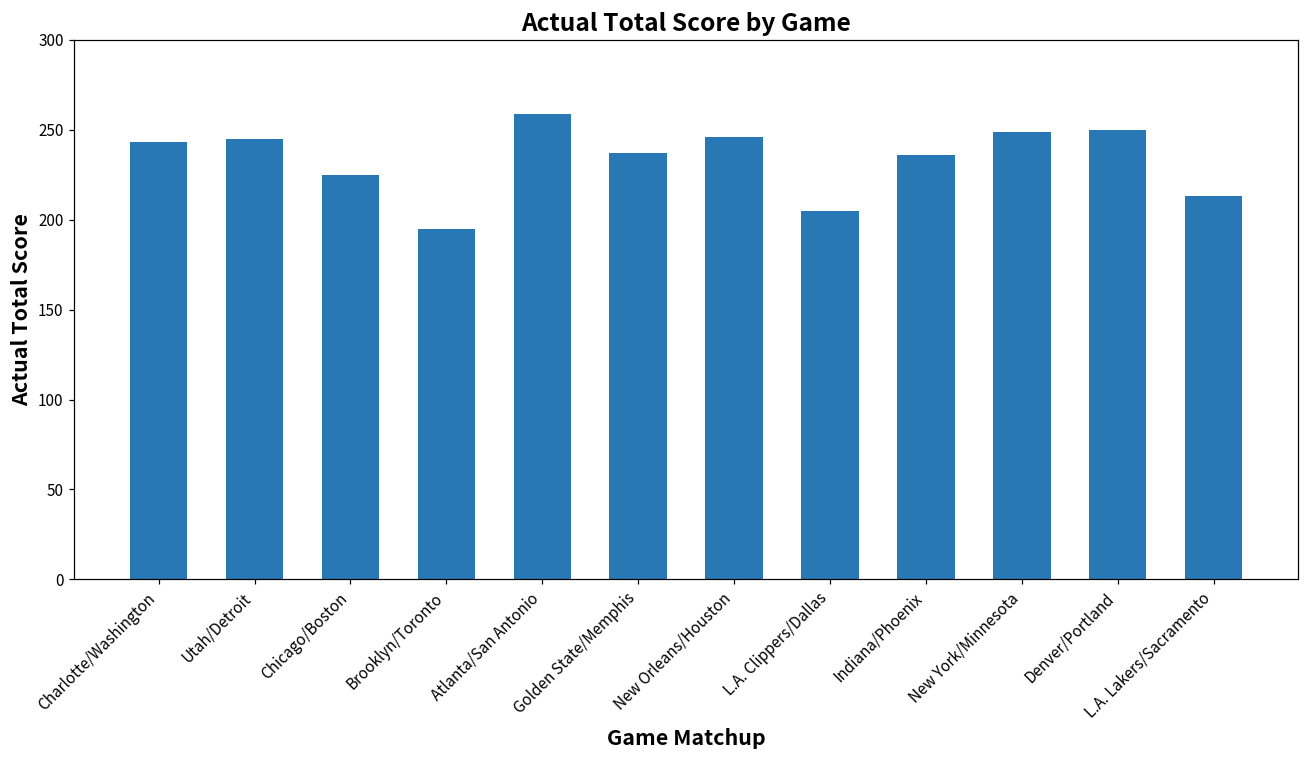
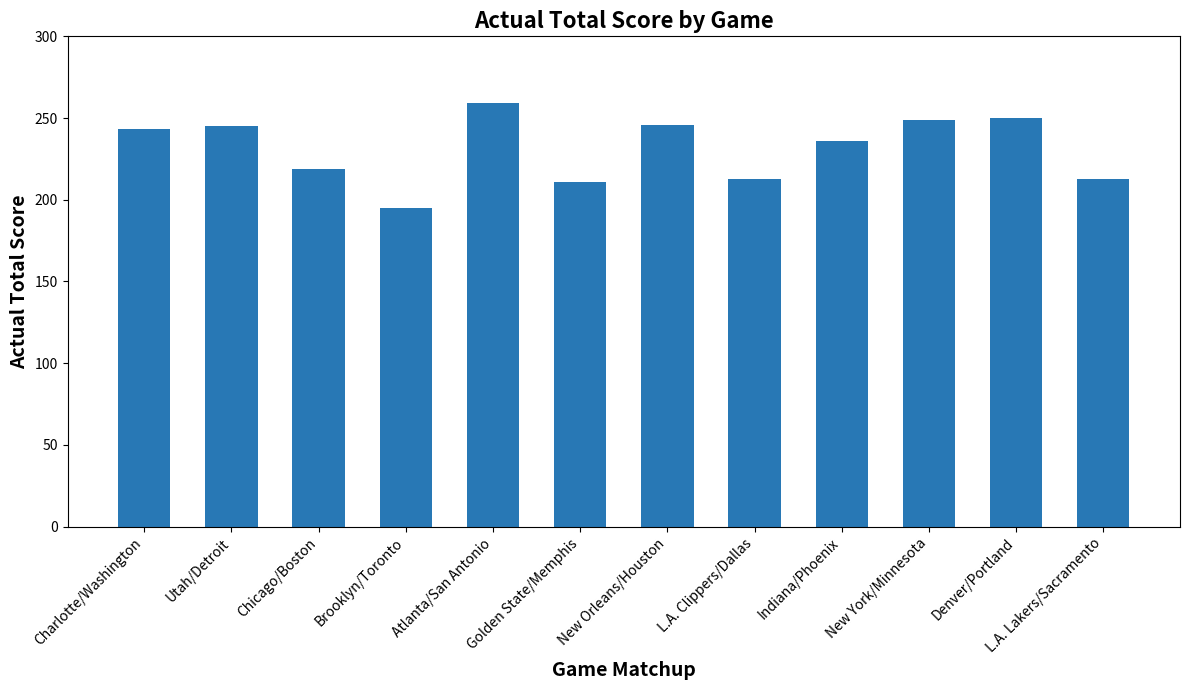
  {
    "Charlotte/Washington": 243,
    "Utah/Detroit": 245,
-   "Chicago/Boston": 225,
+   "Chicago/Boston": 219,
    "Brooklyn/Toronto": 195,
    "Atlanta/San Antonio": 259,
-   "Golden State/Memphis": 237,
+   "Golden State/Memphis": 211,
    "New Orleans/Houston": 246,
-   "L.A. Clippers/Dallas": 205,
+   "L.A. Clippers/Dallas": 213,
    "Indiana/Phoenix": 236,
    "New York/Minnesota": 249,
    "Denver/Portland": 250,
    "L.A. Lakers/Sacramento": 213
  }
